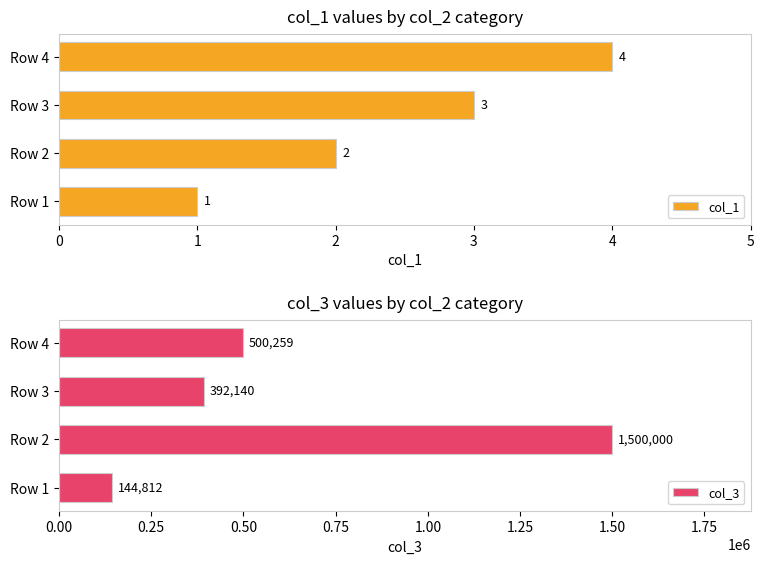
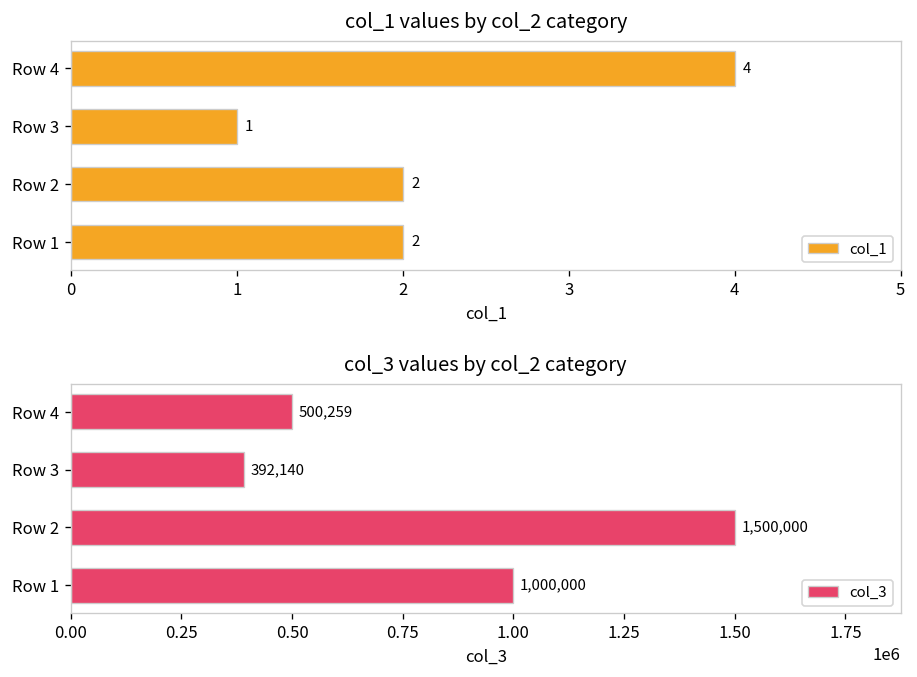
  {
    "col_1 values by col_2 category": {
      "Row 4": "4",
-     "Row 3": "3",
+     "Row 3": "1",
      "Row 2": "2",
-     "Row 1": "1"
+     "Row 1": "2"
    },
    "col_3 values by col_2 category": {
      "Row 4": "500,259",
      "Row 3": "392,140",
      "Row 2": "1,500,000",
-     "Row 1": "144,812"
+     "Row 1": "1,000,000"
    }
  }
